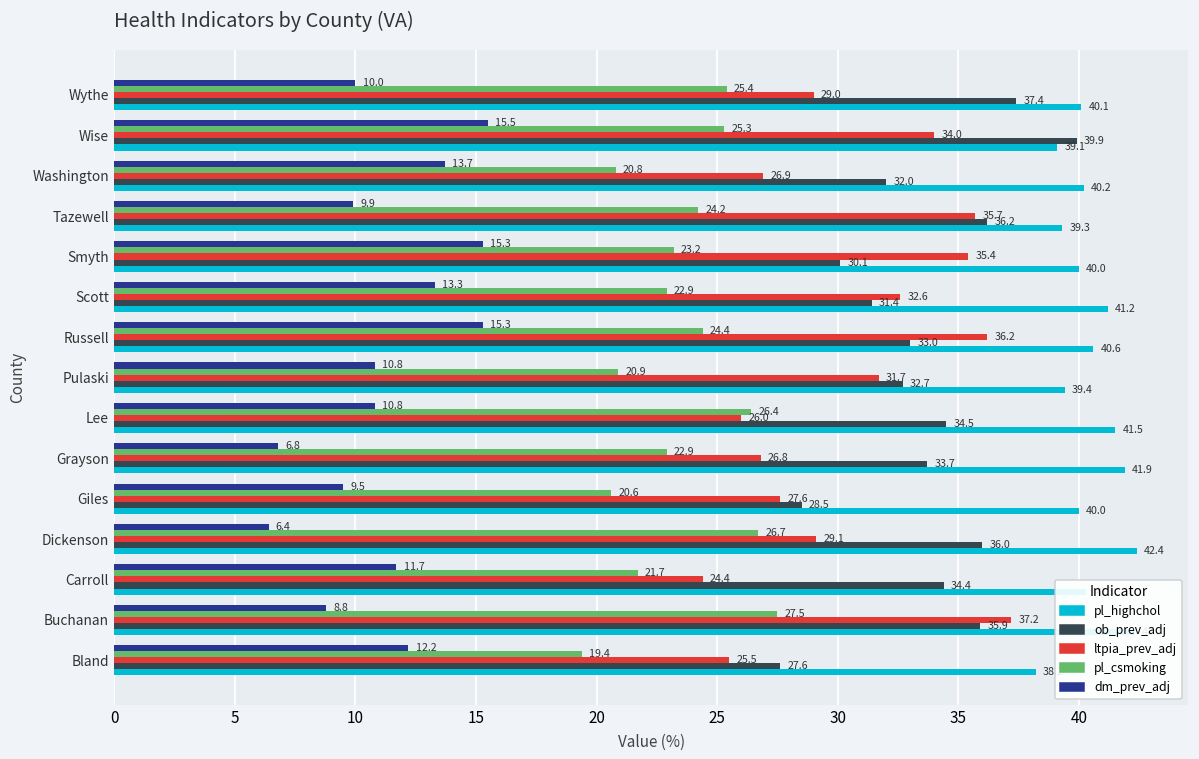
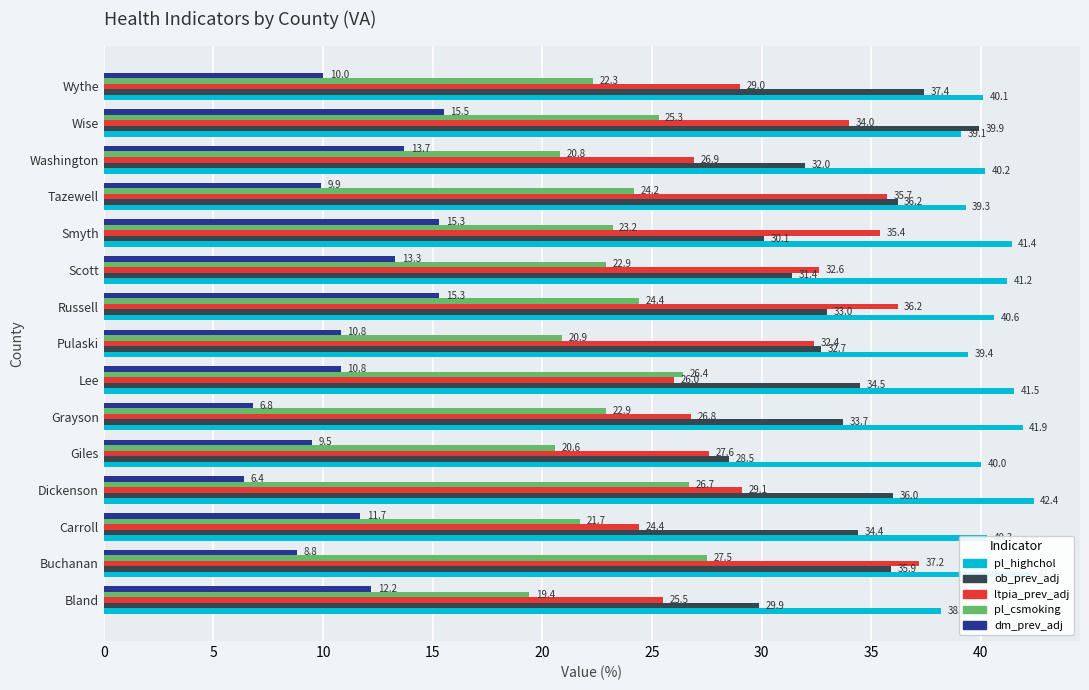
  {
    "pl_highchol": {
      "Wythe": 40.1,
      "Wise": 39.1,
      "Washington": 40.2,
      "Tazewell": 39.3,
-     "Smyth": 40.0,
+     "Smyth": 41.4,
      "Scott": 41.2,
      "Russell": 40.6,
      "Pulaski": 39.4,
      "Lee": 41.5,
      "Grayson": 41.9,
      "Giles": 40.0,
      "Dickenson": 42.4
    },
    "ob_prev_adj": {
      "Wythe": 37.4,
      "Wise": 39.9,
      "Washington": 32.0,
      "Smyth": 30.1,
      "Scott": 31.4,
      "Russell": 33.0,
      "Lee": 34.5,
      "Grayson": 33.7,
      "Giles": 28.5,
      "Dickenson": 36.0,
      "Carroll": 34.4,
      "Buchanan": 35.9,
-     "Bland": 27.6
+     "Bland": 29.9
    },
    "ltpia_prev_adj": {
      "Wythe": 29.0,
      "Wise": 34.0,
      "Washington": 26.9,
      "Smyth": 35.4,
      "Scott": 32.6,
      "Russell": 36.2,
-     "Pulaski": 31.7,
+     "Pulaski": 32.4,
      "Grayson": 26.8,
      "Giles": 27.6,
      "Dickenson": 29.1,
      "Carroll": 24.4,
      "Buchanan": 37.2,
      "Bland": 25.5
    },
    "pl_csmoking": {
-     "Wythe": 25.4,
+     "Wythe": 22.3,
      "Wise": 25.3,
      "Washington": 20.8,
      "Tazewell": 24.2,
      "Smyth": 23.2,
      "Scott": 22.9,
      "Russell": 24.4,
      "Pulaski": 20.9,
      "Grayson": 22.9,
      "Giles": 20.6,
      "Dickenson": 26.7,
      "Carroll": 21.7,
      "Buchanan": 27.5,
      "Bland": 19.4
    },
    "dm_prev_adj": {
      "Wythe": 10.0,
      "Wise": 15.5,
      "Washington": 13.7,
      "Tazewell": 9.9,
      "Smyth": 15.3,
      "Scott": 13.3,
      "Russell": 15.3,
      "Pulaski": 10.8,
      "Lee": 10.8,
      "Grayson": 6.8,
      "Giles": 9.5,
      "Dickenson": 6.4,
      "Carroll": 11.7,
      "Buchanan": 8.8,
      "Bland": 12.2
    }
  }
